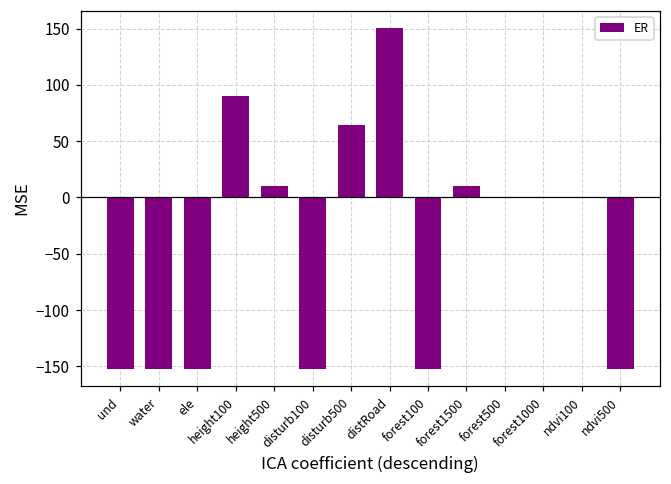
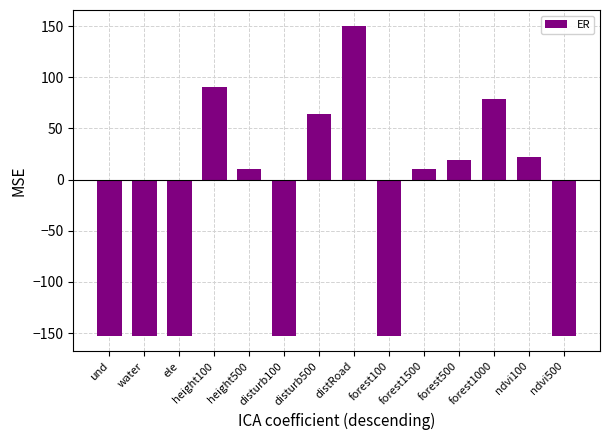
  {
    "und": -153,
    "water": -153,
    "ele": -153,
    "height100": 91,
    "height500": 10,
    "disturb100": -153,
    "disturb500": 64,
    "distRoad": 151,
    "forest100": -153,
    "forest1500": 10,
-   "forest500": 0,
-   "forest1000": 0,
-   "ndvi100": 0,
+   "forest500": 19,
+   "forest1000": 79,
+   "ndvi100": 22,
    "ndvi500": -153
  }
